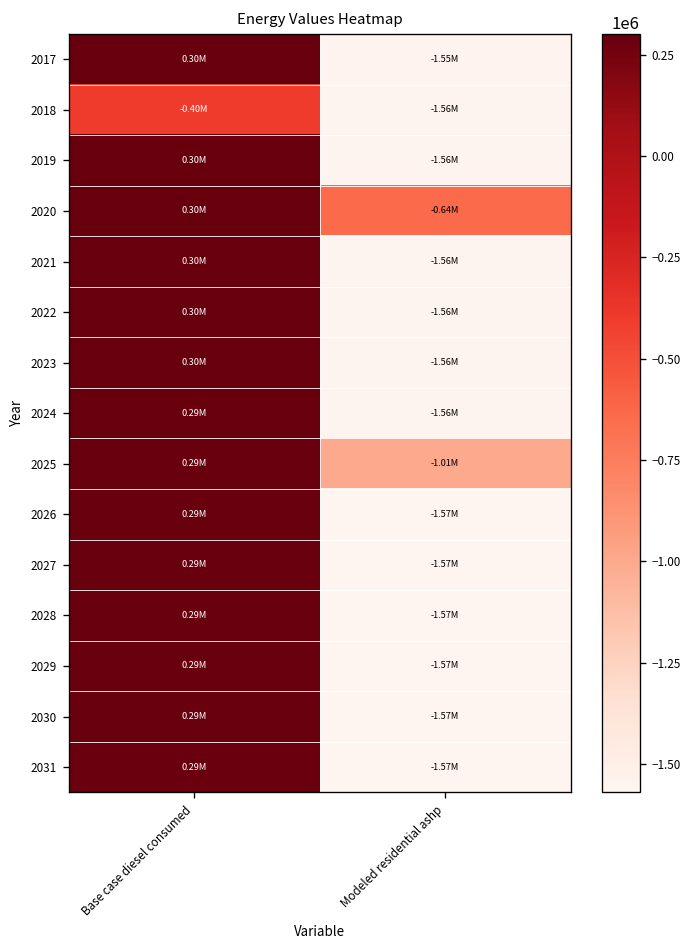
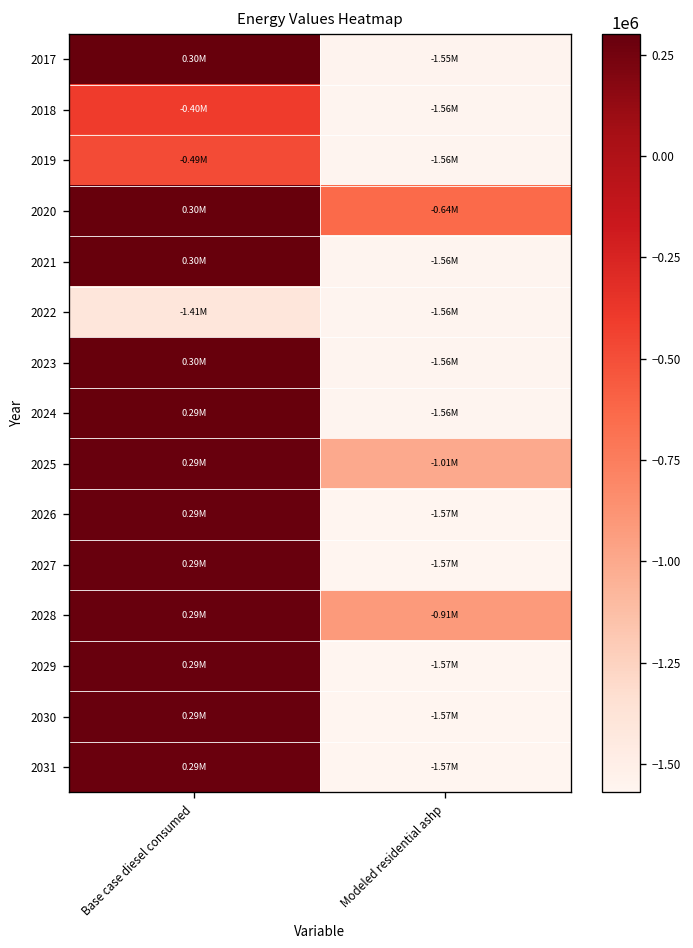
  {
    "2017": {
      "Base case diesel consumed": "0.30M",
      "Modeled residential ashp": "-1.55M"
    },
    "2018": {
      "Base case diesel consumed": "-0.40M",
      "Modeled residential ashp": "-1.56M"
    },
    "2019": {
-     "Base case diesel consumed": "0.30M",
+     "Base case diesel consumed": "-0.49M",
      "Modeled residential ashp": "-1.56M"
    },
    "2020": {
      "Base case diesel consumed": "0.30M",
      "Modeled residential ashp": "-0.64M"
    },
    "2021": {
      "Base case diesel consumed": "0.30M",
      "Modeled residential ashp": "-1.56M"
    },
    "2022": {
-     "Base case diesel consumed": "0.30M",
+     "Base case diesel consumed": "-1.41M",
      "Modeled residential ashp": "-1.56M"
    },
    "2023": {
      "Base case diesel consumed": "0.30M",
      "Modeled residential ashp": "-1.56M"
    },
    "2024": {
      "Base case diesel consumed": "0.29M",
      "Modeled residential ashp": "-1.56M"
    },
    "2025": {
      "Base case diesel consumed": "0.29M",
      "Modeled residential ashp": "-1.01M"
    },
    "2026": {
      "Base case diesel consumed": "0.29M",
      "Modeled residential ashp": "-1.57M"
    },
    "2027": {
      "Base case diesel consumed": "0.29M",
      "Modeled residential ashp": "-1.57M"
    },
    "2028": {
      "Base case diesel consumed": "0.29M",
-     "Modeled residential ashp": "-1.57M"
+     "Modeled residential ashp": "-0.91M"
    },
    "2029": {
      "Base case diesel consumed": "0.29M",
      "Modeled residential ashp": "-1.57M"
    },
    "2030": {
      "Base case diesel consumed": "0.29M",
      "Modeled residential ashp": "-1.57M"
    },
    "2031": {
      "Base case diesel consumed": "0.29M",
      "Modeled residential ashp": "-1.57M"
    }
  }
